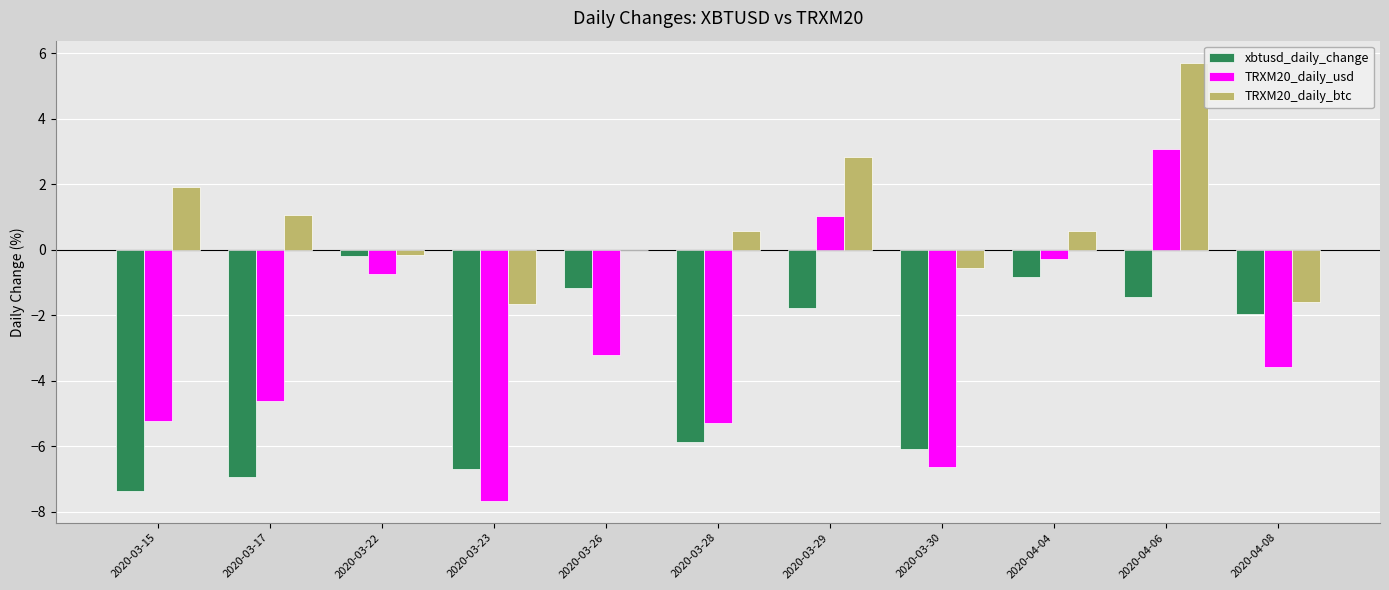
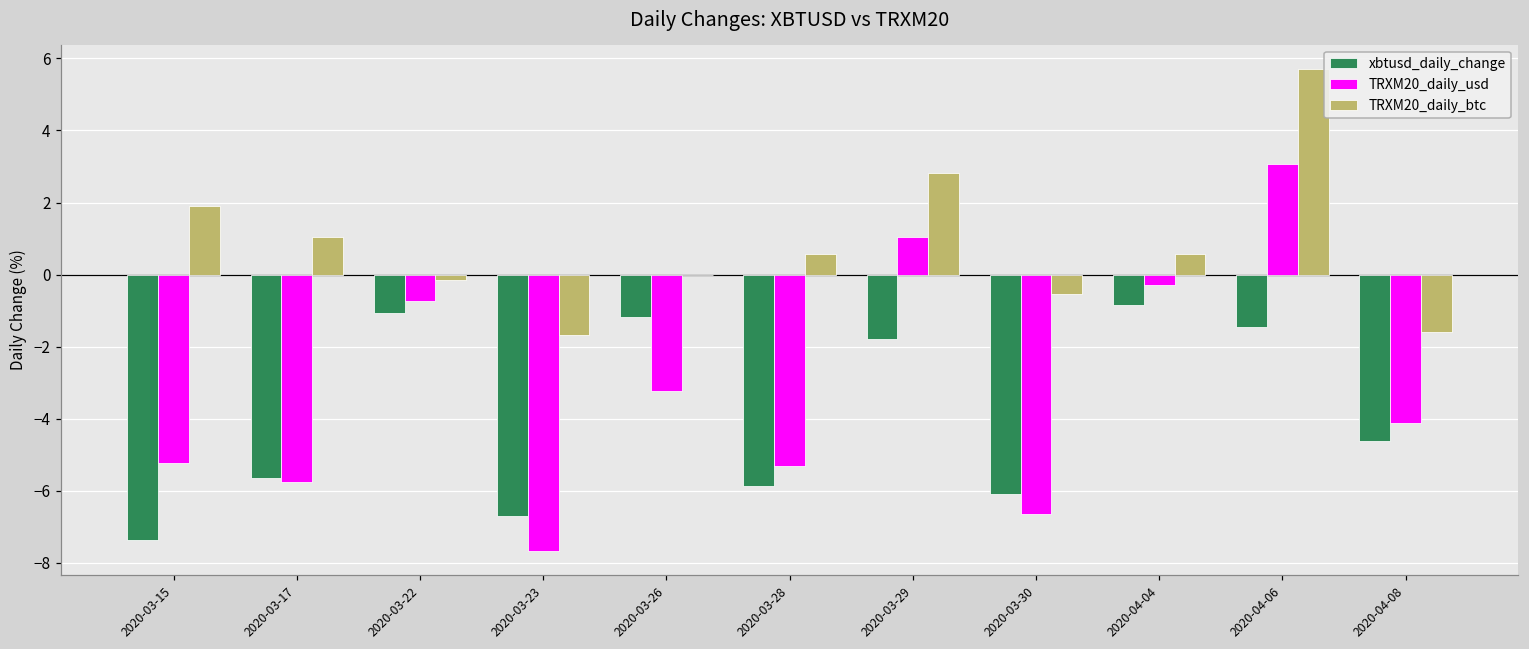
  {
    "xbtusd_daily_change": {
      "2020-03-15": -7.4,
-     "2020-03-17": -6.9,
-     "2020-03-22": -0.2,
+     "2020-03-17": -5.7,
+     "2020-03-22": -1.1,
      "2020-03-23": -6.7,
      "2020-03-26": -1.2,
      "2020-03-28": -5.9,
      "2020-03-29": -1.8,
      "2020-03-30": -6.1,
      "2020-04-04": -0.9,
      "2020-04-06": -1.5,
-     "2020-04-08": -2.0
+     "2020-04-08": -4.6
    },
    "TRXM20_daily_usd": {
      "2020-03-15": -5.2,
-     "2020-03-17": -4.6,
+     "2020-03-17": -5.8,
      "2020-03-22": -0.7,
      "2020-03-23": -7.7,
      "2020-03-26": -3.2,
      "2020-03-28": -5.3,
      "2020-03-29": 1.0,
      "2020-03-30": -6.7,
      "2020-04-04": -0.3,
      "2020-04-06": 3.1,
-     "2020-04-08": -3.6
+     "2020-04-08": -4.1
    },
    "TRXM20_daily_btc": {
      "2020-03-15": 1.9,
      "2020-03-17": 1.1,
      "2020-03-22": -0.2,
      "2020-03-23": -1.7,
      "2020-03-26": 0.0,
      "2020-03-28": 0.6,
      "2020-03-29": 2.8,
      "2020-03-30": -0.6,
      "2020-04-04": 0.6,
      "2020-04-06": 5.7,
      "2020-04-08": -1.6
    }
  }
